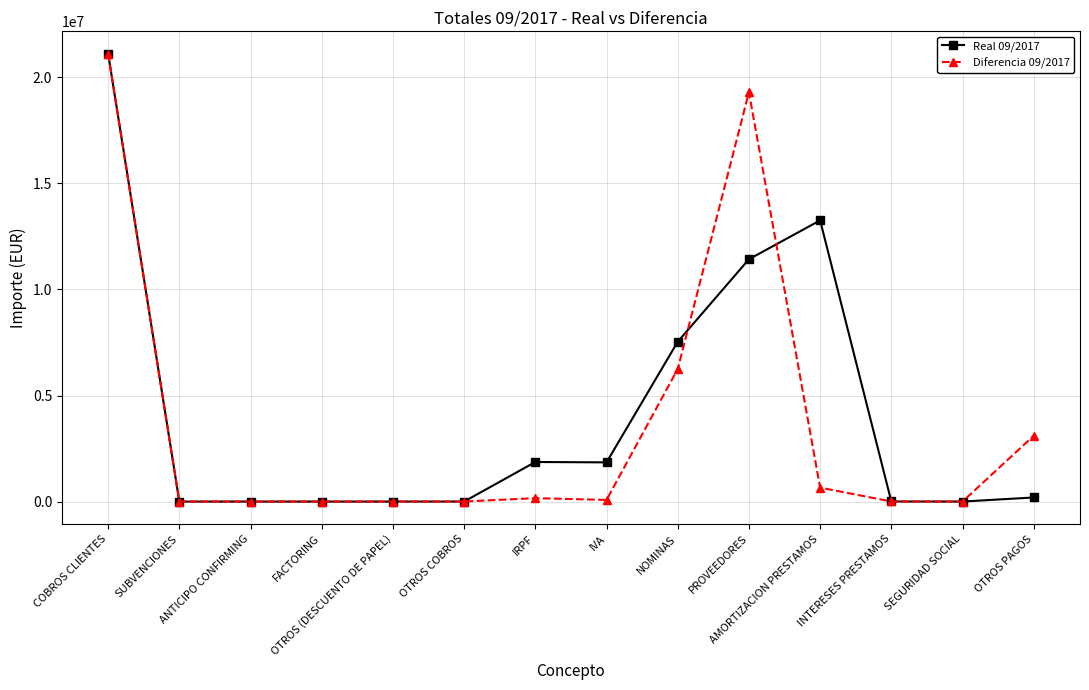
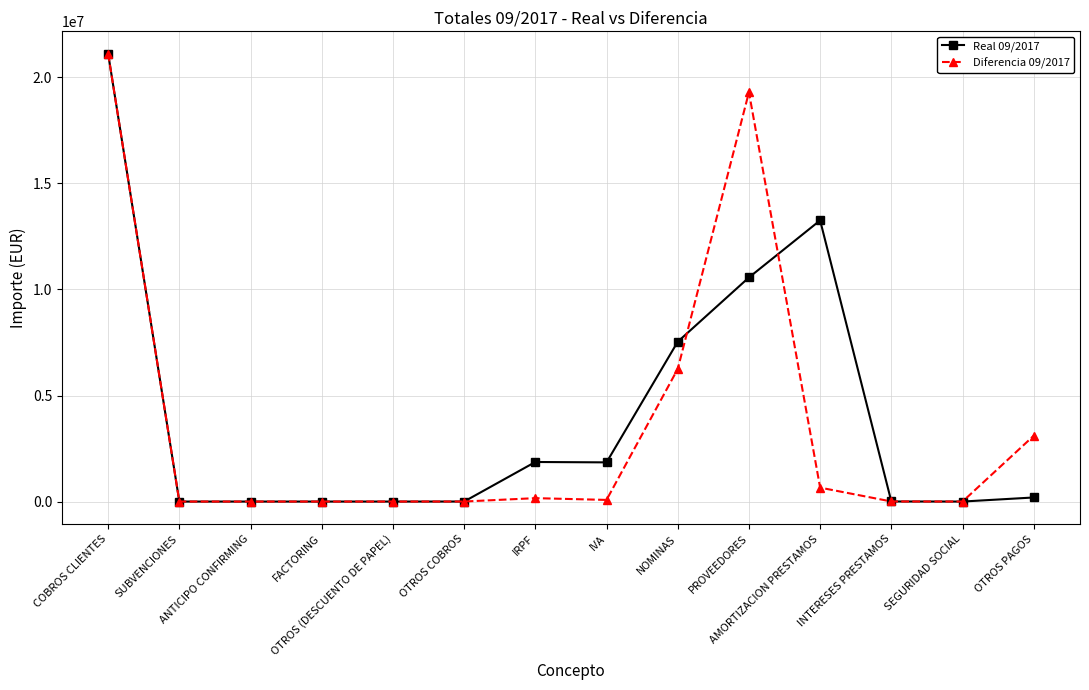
  {
    "Real 09/2017": {
      "IRPF": 1900000,
      "IVA": 1800000,
      "NOMINAS": 7500000,
-     "PROVEEDORES": 11400000,
+     "PROVEEDORES": 10600000,
      "AMORTIZACION PRESTAMOS": 13300000,
      "OTROS PAGOS": 200000
    },
    "Diferencia 09/2017": {
      "IRPF": 200000,
      "IVA": 100000,
      "NOMINAS": 6200000,
      "PROVEEDORES": 19300000,
      "AMORTIZACION PRESTAMOS": 700000,
      "OTROS PAGOS": 3100000
    }
  }
